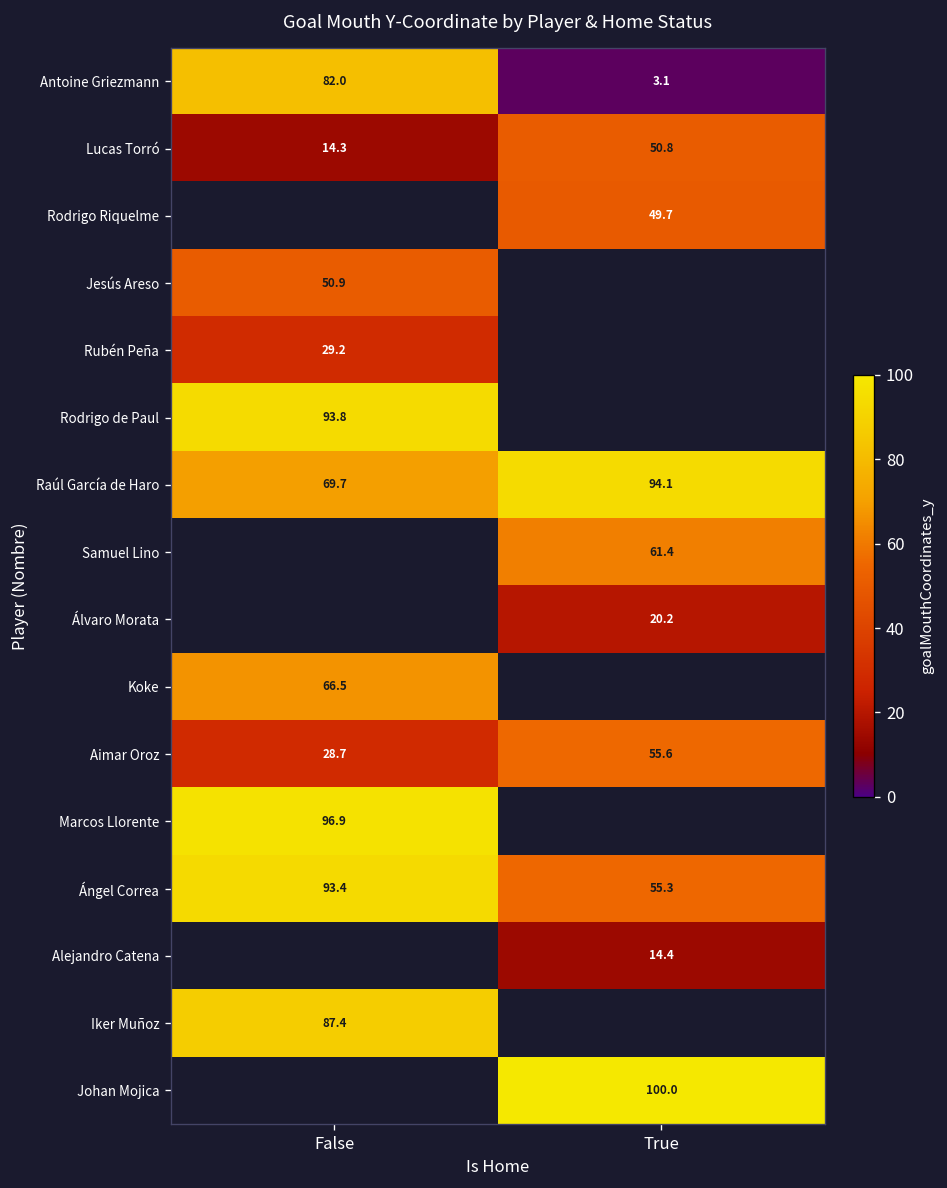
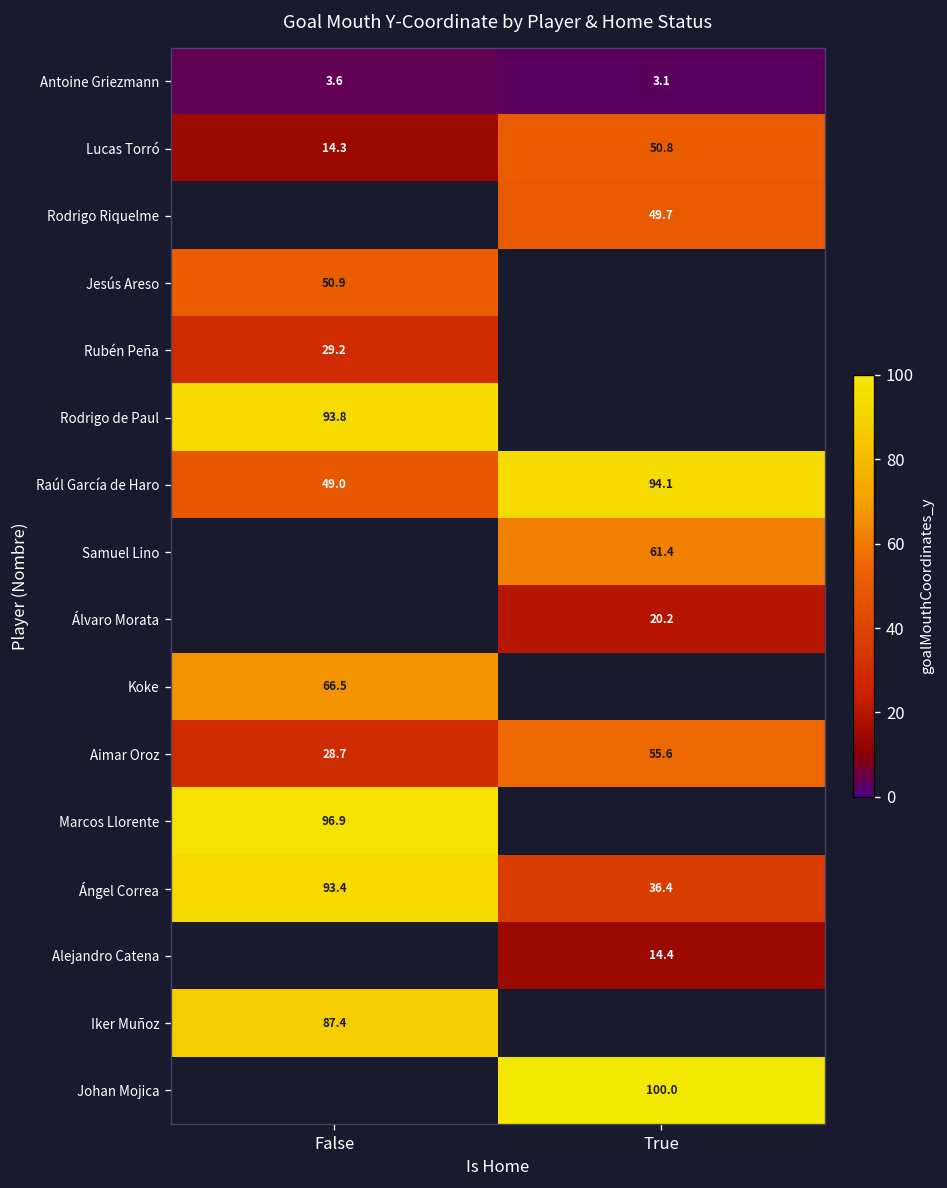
  {
    "Antoine Griezmann": {
-     "False": 82.0,
+     "False": 3.6,
      "True": 3.1
    },
    "Lucas Torró": {
      "False": 14.3,
      "True": 50.8
    },
    "Rodrigo Riquelme": {
      "True": 49.7
    },
    "Jesús Areso": {
      "False": 50.9
    },
    "Rubén Peña": {
      "False": 29.2
    },
    "Rodrigo de Paul": {
      "False": 93.8
    },
    "Raúl García de Haro": {
-     "False": 69.7,
+     "False": 49.0,
      "True": 94.1
    },
    "Samuel Lino": {
      "True": 61.4
    },
    "Álvaro Morata": {
      "True": 20.2
    },
    "Koke": {
      "False": 66.5
    },
    "Aimar Oroz": {
      "False": 28.7,
      "True": 55.6
    },
    "Marcos Llorente": {
      "False": 96.9
    },
    "Ángel Correa": {
      "False": 93.4,
-     "True": 55.3
+     "True": 36.4
    },
    "Alejandro Catena": {
      "True": 14.4
    },
    "Iker Muñoz": {
      "False": 87.4
    },
    "Johan Mojica": {
      "True": 100.0
    }
  }
